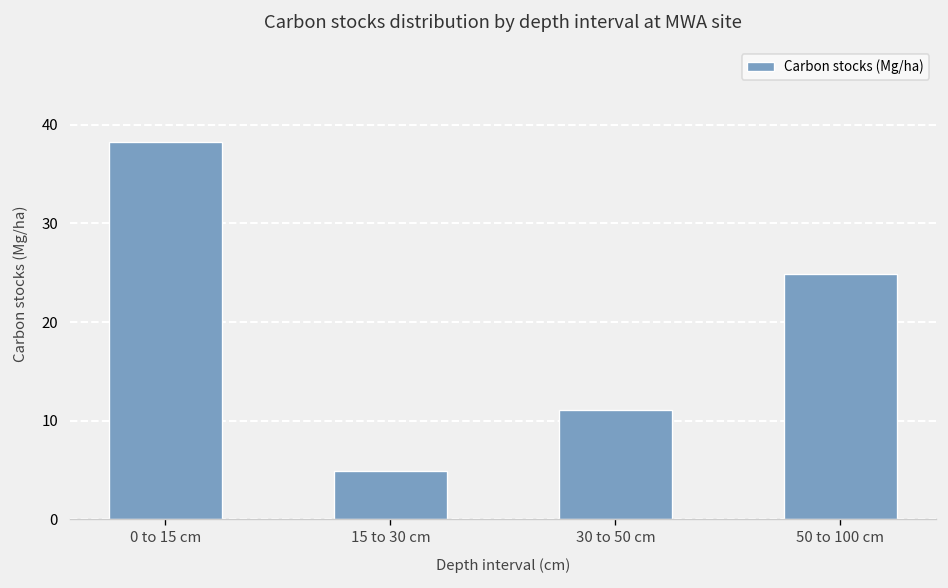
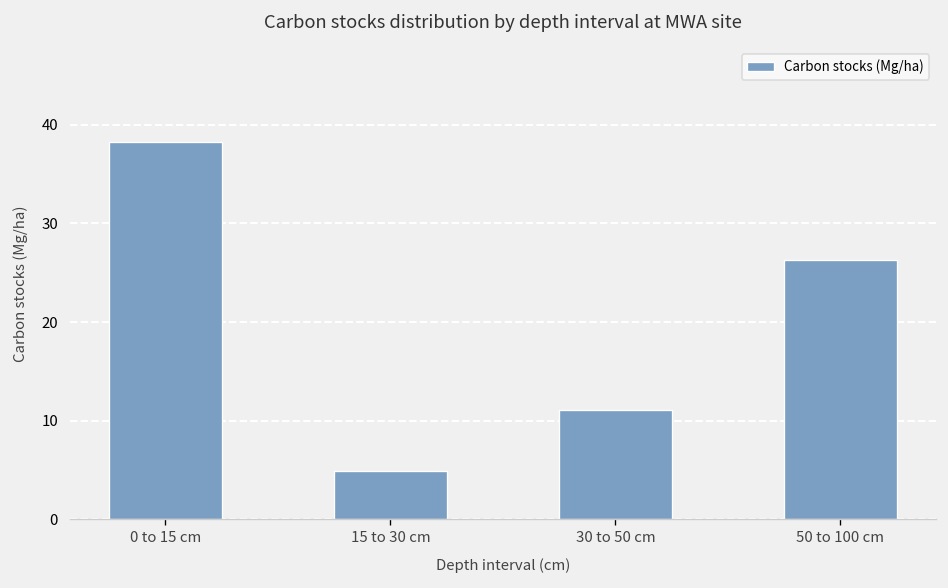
  {
    "0 to 15 cm": 38,
    "15 to 30 cm": 5,
    "30 to 50 cm": 11,
-   "50 to 100 cm": 25
+   "50 to 100 cm": 26
  }
